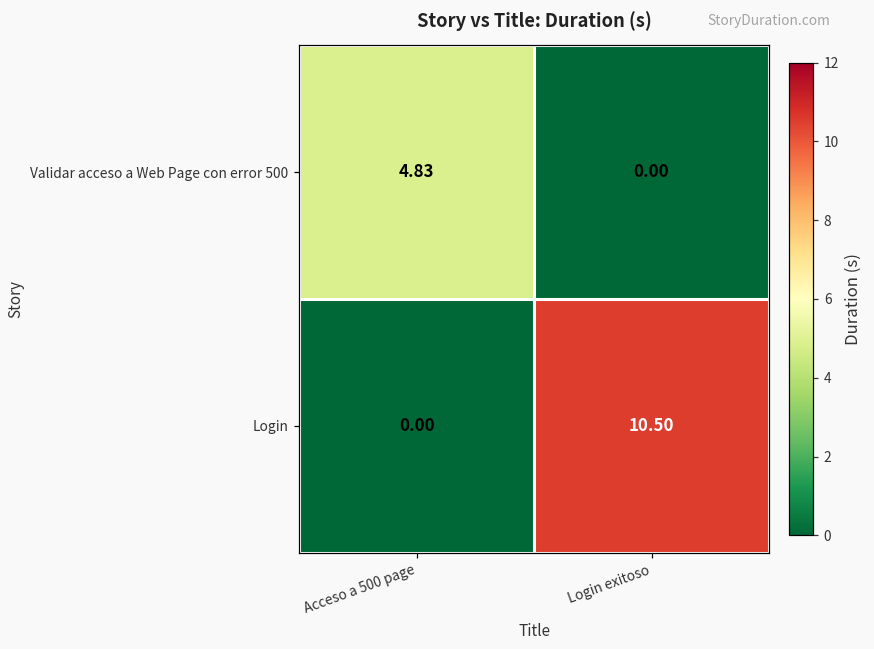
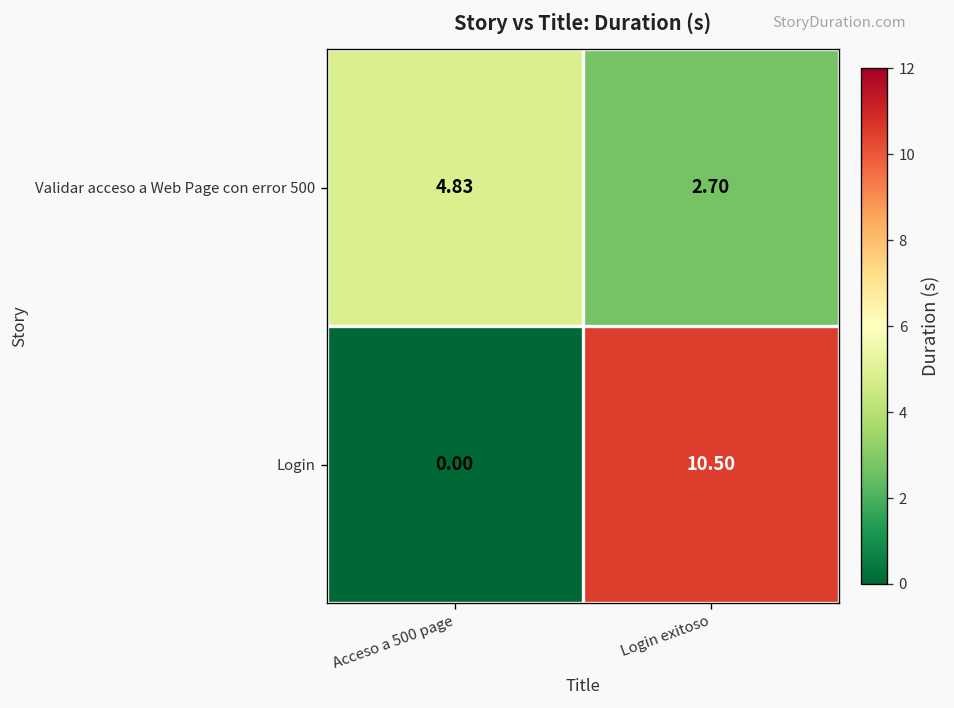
  {
    "Validar acceso a Web Page con error 500": {
      "Acceso a 500 page": 4.83,
-     "Login exitoso": 0.00
+     "Login exitoso": 2.70
    },
    "Login": {
      "Acceso a 500 page": 0.00,
      "Login exitoso": 10.50
    }
  }
